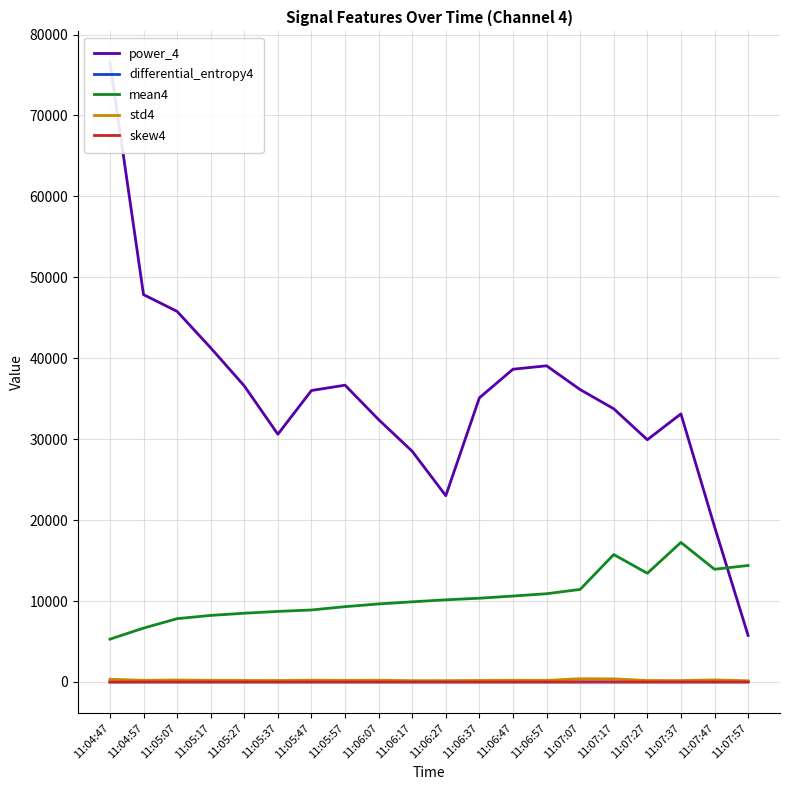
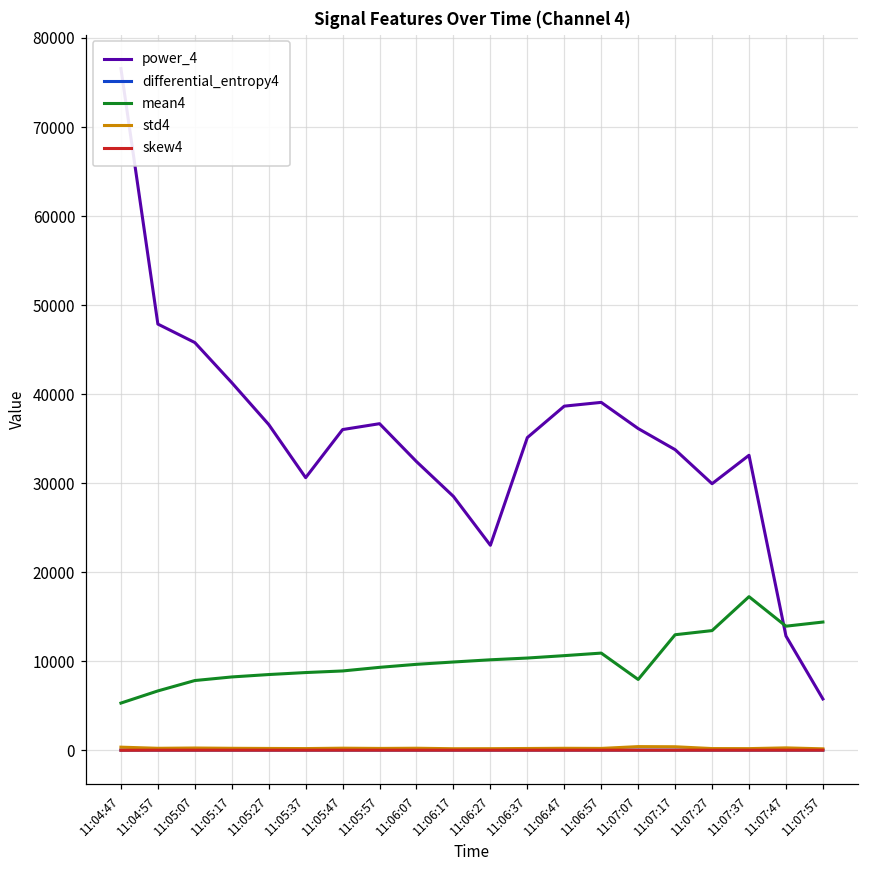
  {
    "power_4": {
      "11:04:57": 48000,
      "11:05:07": 46000,
      "11:05:17": 41000,
      "11:05:27": 37000,
      "11:05:37": 31000,
      "11:05:47": 36000,
      "11:05:57": 37000,
      "11:06:07": 32000,
      "11:06:17": 29000,
      "11:06:27": 23000,
      "11:06:37": 35000,
      "11:06:47": 39000,
      "11:06:57": 39000,
      "11:07:07": 36000,
      "11:07:17": 34000,
      "11:07:27": 30000,
      "11:07:37": 33000,
-     "11:07:47": 19000,
+     "11:07:47": 13000,
      "11:07:57": 6000
    },
    "skew4": {
      "11:04:47": 0,
      "11:07:07": 0,
      "11:07:17": 0
    },
    "mean4": {
      "11:04:47": 5000,
      "11:04:57": 7000,
      "11:05:07": 8000,
      "11:05:17": 8000,
      "11:05:27": 8000,
      "11:05:37": 9000,
      "11:05:47": 9000,
      "11:05:57": 9000,
      "11:06:07": 10000,
      "11:06:17": 10000,
      "11:06:27": 10000,
      "11:06:37": 10000,
      "11:06:47": 11000,
      "11:06:57": 11000,
-     "11:07:07": 11000,
-     "11:07:17": 16000,
+     "11:07:07": 8000,
+     "11:07:17": 13000,
      "11:07:27": 13000,
      "11:07:37": 17000,
      "11:07:47": 14000,
      "11:07:57": 14000
    },
    "std4": {
      "11:04:47": 0,
      "11:07:07": 0,
      "11:07:17": 0
    }
  }
